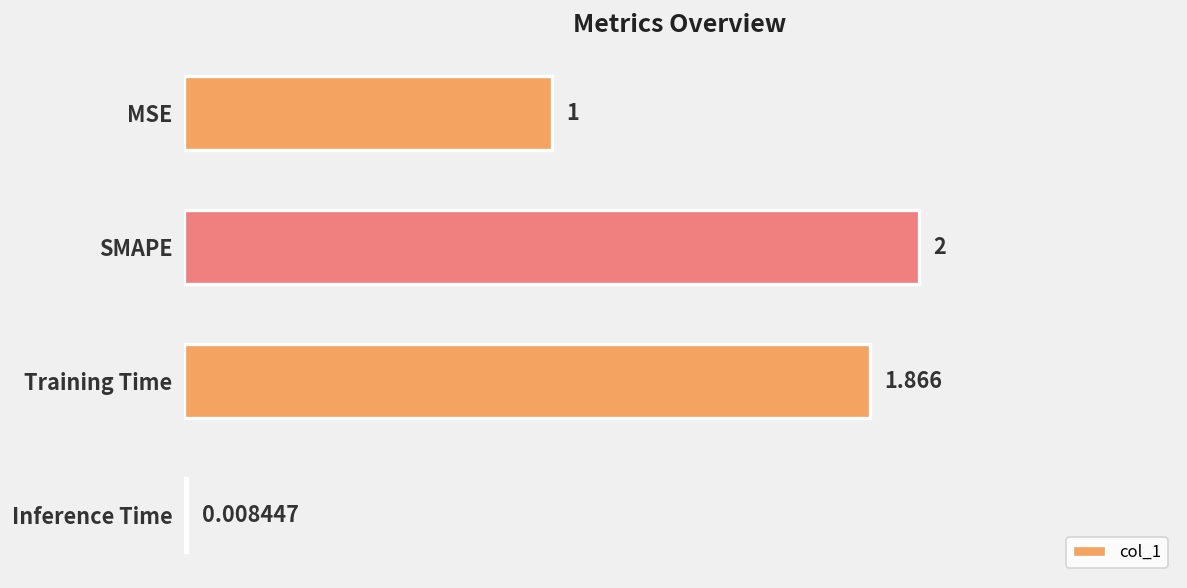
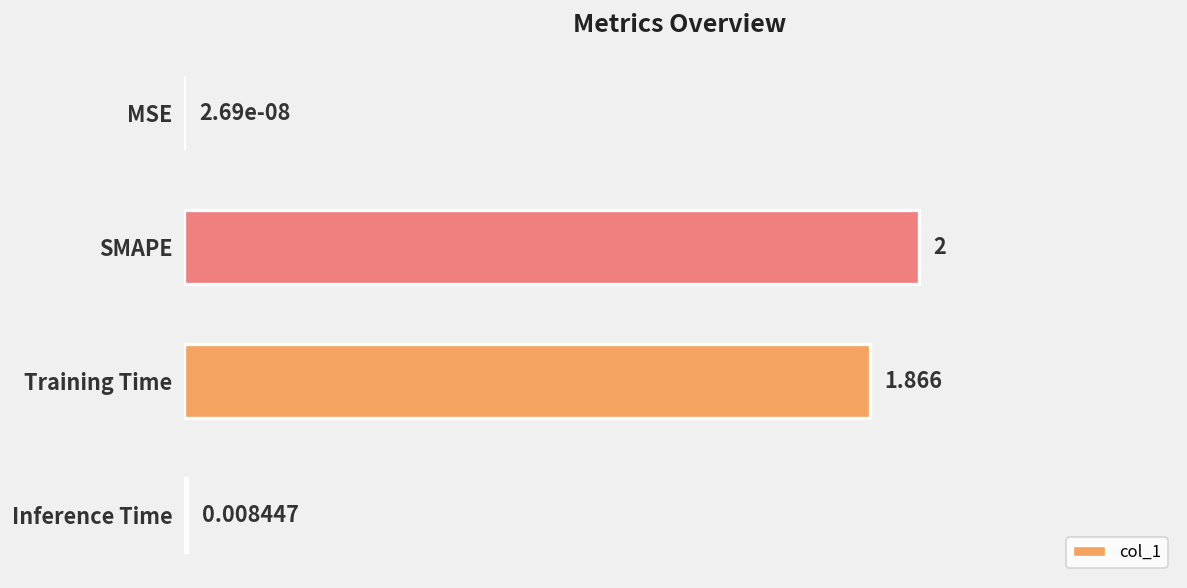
  {
-   "MSE": "1",
+   "MSE": "2.69e-08",
    "SMAPE": "2",
    "Training Time": "1.866",
    "Inference Time": "0.008447"
  }
